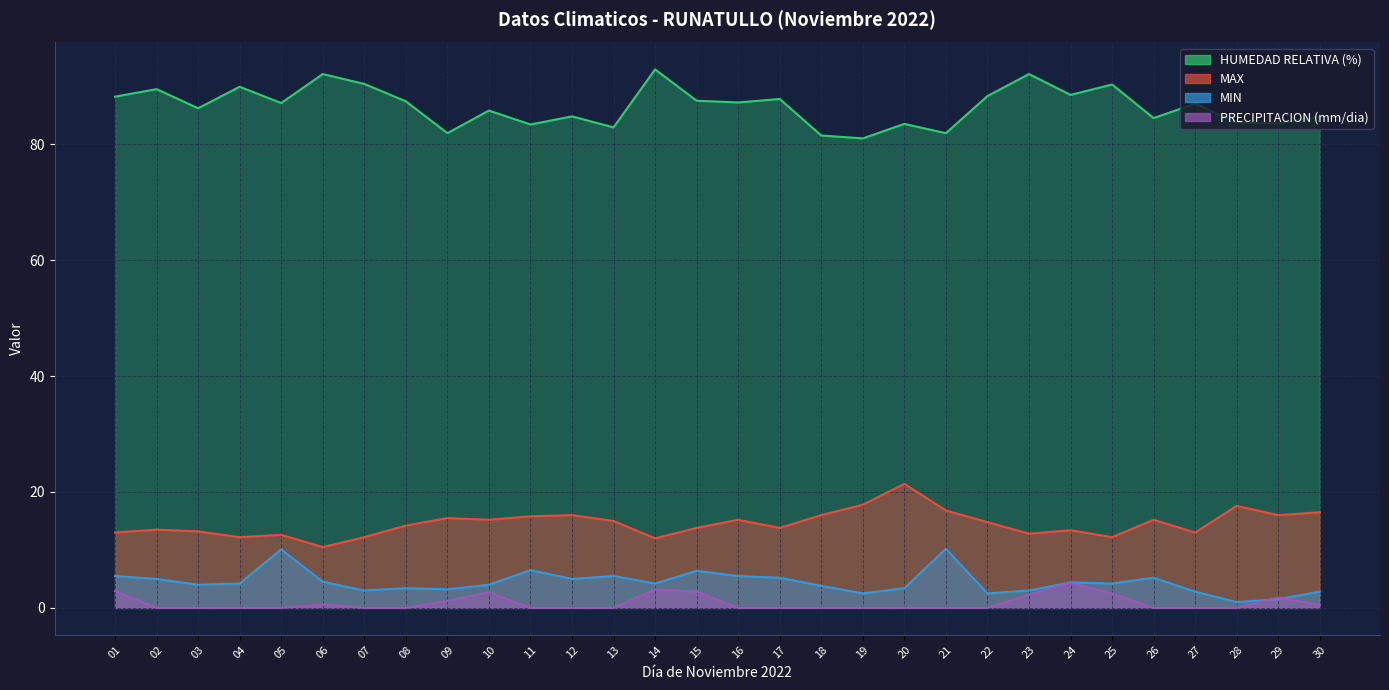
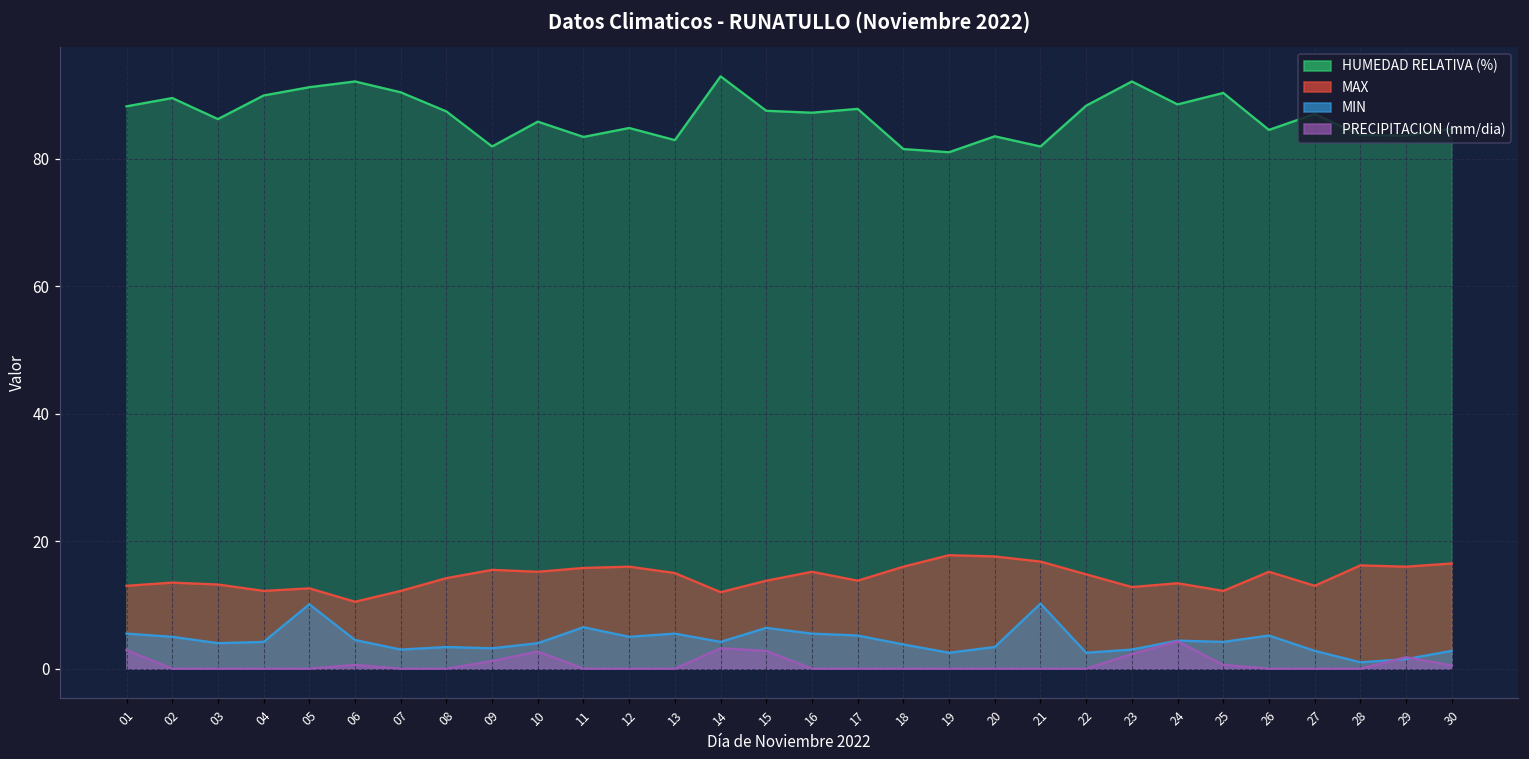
  {
    "HUMEDAD RELATIVA (%)": {
      "01": 88,
      "02": 90,
      "03": 86,
      "04": 90,
-     "05": 87,
+     "05": 91,
      "06": 92,
      "07": 90,
      "08": 87,
      "09": 82,
      "10": 86,
      "11": 83,
      "12": 85,
      "13": 83,
      "14": 93,
      "15": 88,
      "16": 87,
      "17": 88,
      "18": 82,
      "19": 81,
      "20": 84,
      "21": 82,
      "22": 88,
      "23": 92,
      "24": 89,
      "25": 90,
      "26": 85
    },
    "MAX": {
      "01": 13,
      "02": 14,
      "03": 13,
      "04": 12,
      "05": 13,
      "06": 11,
      "07": 12,
      "08": 14,
      "09": 16,
      "10": 15,
      "11": 16,
      "12": 16,
      "13": 15,
      "14": 12,
      "15": 14,
      "16": 15,
      "17": 14,
      "18": 16,
      "19": 18,
-     "20": 21,
+     "20": 18,
      "21": 17,
      "22": 15,
      "23": 13,
      "24": 13,
      "25": 12,
      "26": 15,
      "27": 13,
-     "28": 18,
+     "28": 16,
      "29": 16,
      "30": 17
    },
    "MIN": {
      "01": 6,
      "02": 5,
      "03": 4,
      "04": 4,
      "05": 10,
      "06": 5,
      "07": 3,
      "08": 3,
      "09": 3,
      "10": 4,
      "11": 7,
      "12": 5,
      "13": 6,
      "14": 4,
      "15": 6,
      "16": 6,
      "17": 5,
      "18": 4,
      "19": 3,
      "20": 3,
      "21": 10,
      "22": 3,
      "23": 3,
      "25": 4,
      "26": 5,
      "27": 3,
      "28": 1,
      "30": 3
    },
    "PRECIPITACION (mm/dia)": {
      "01": 3,
      "02": 0,
      "03": 0,
      "04": 0,
      "05": 0,
      "06": 1,
      "07": 0,
      "08": 0,
      "09": 1,
      "10": 3,
      "11": 0,
      "12": 0,
      "13": 0,
      "14": 3,
      "15": 3,
      "16": 0,
      "17": 0,
      "18": 0,
      "19": 0,
      "20": 0,
      "21": 0,
      "22": 0,
      "23": 2,
-     "25": 3,
+     "25": 1,
      "26": 0,
      "27": 0,
      "28": 0,
      "30": 1
    }
  }
